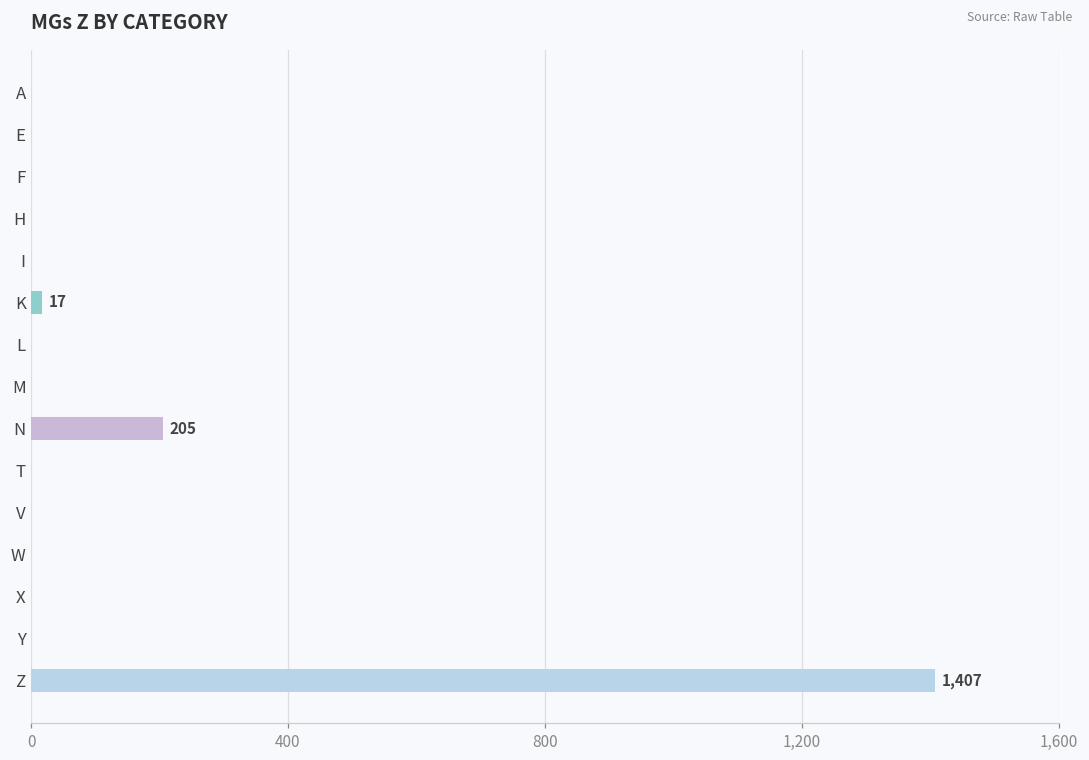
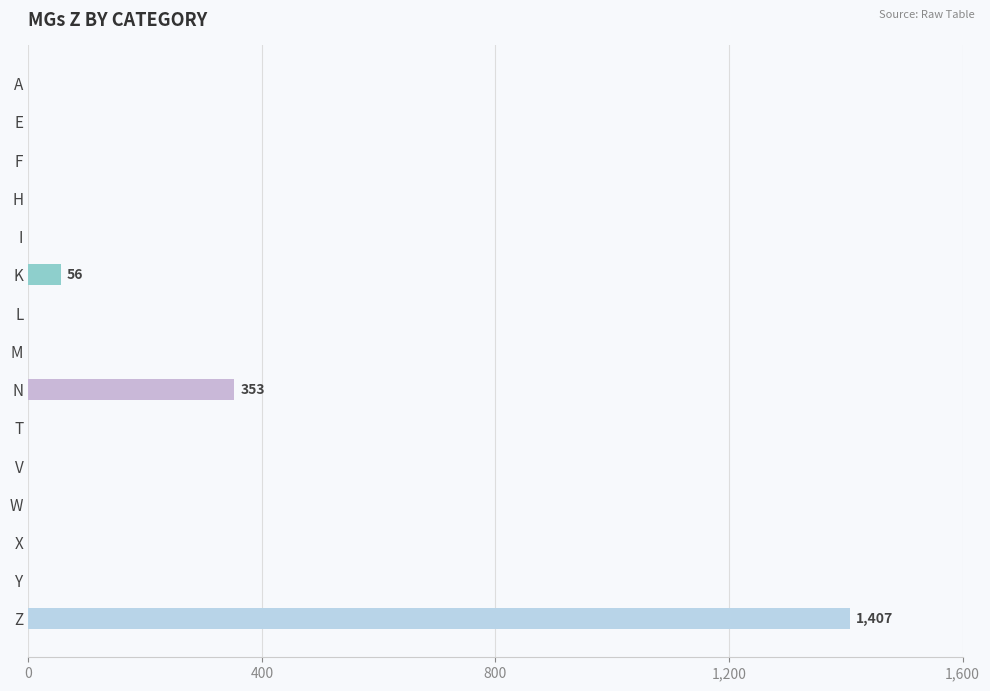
  {
-   "K": "17",
-   "N": "205",
+   "K": "56",
+   "N": "353",
    "Z": "1,407"
  }
